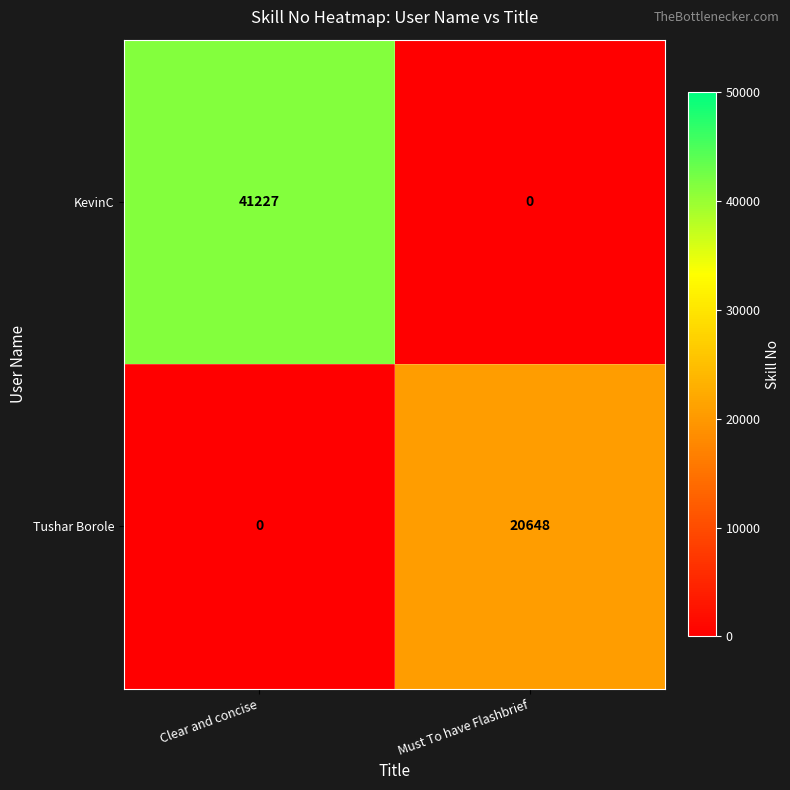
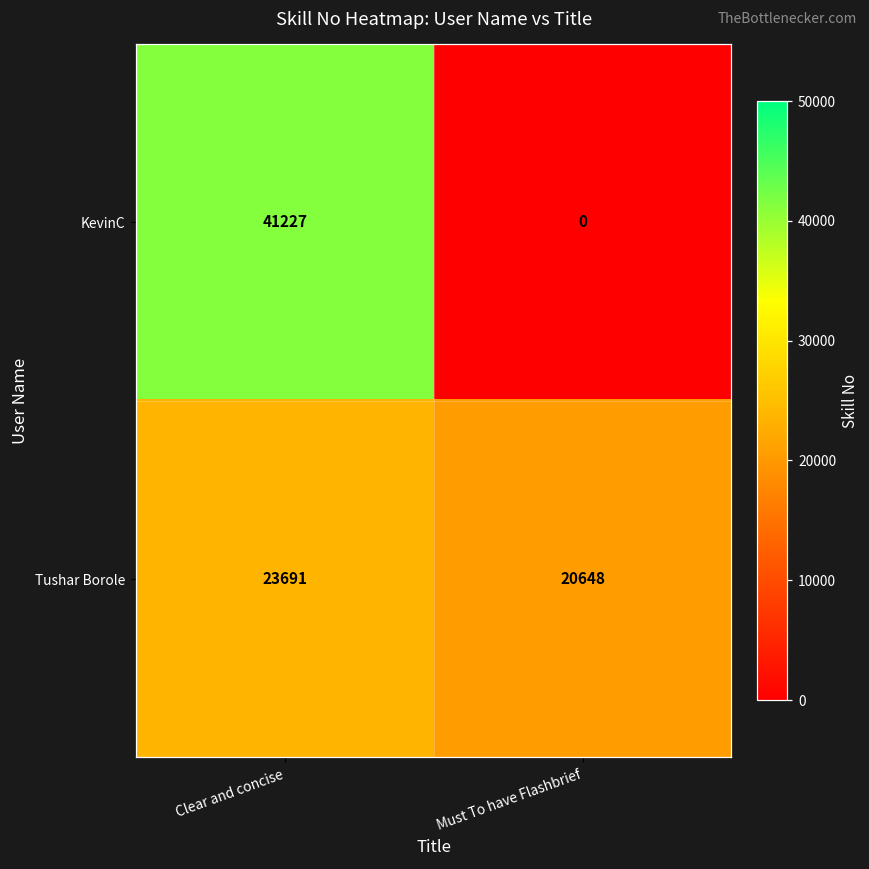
  {
    "KevinC": {
      "Clear and concise": 41227,
      "Must To have Flashbrief": 0
    },
    "Tushar Borole": {
-     "Clear and concise": 0,
+     "Clear and concise": 23691,
      "Must To have Flashbrief": 20648
    }
  }
